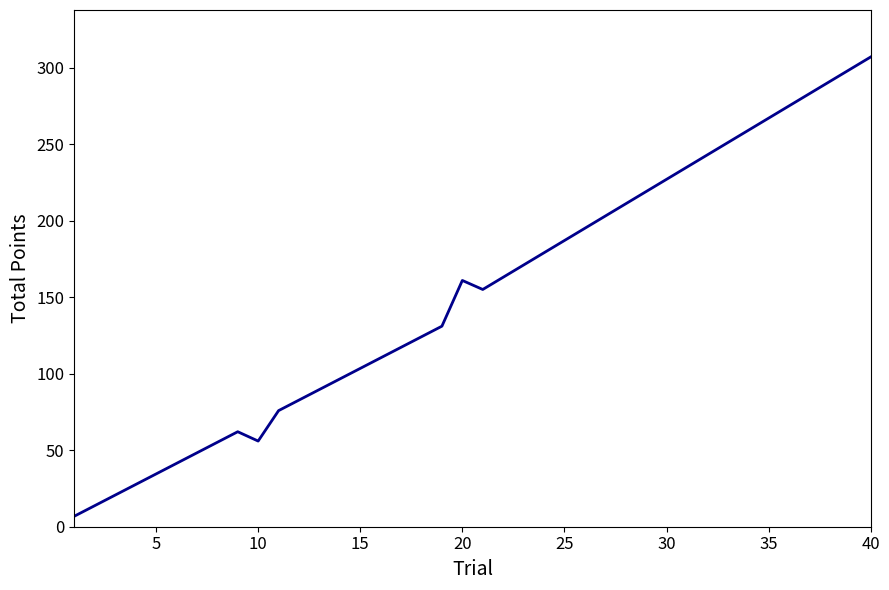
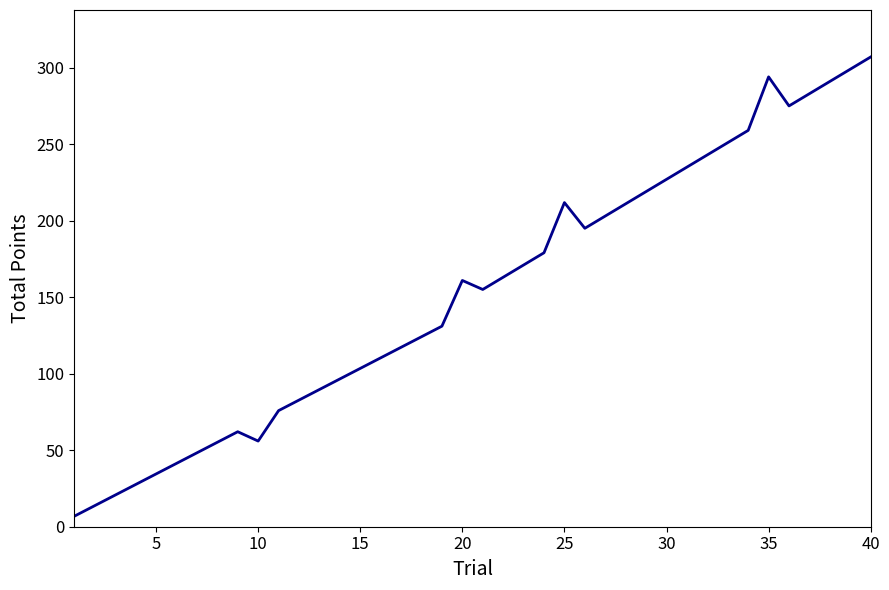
  {
    "5": 35,
    "10": 56,
    "15": 104,
    "20": 161,
-   "25": 187,
+   "25": 212,
    "30": 227,
-   "35": 267,
+   "35": 294,
    "40": 307
  }
